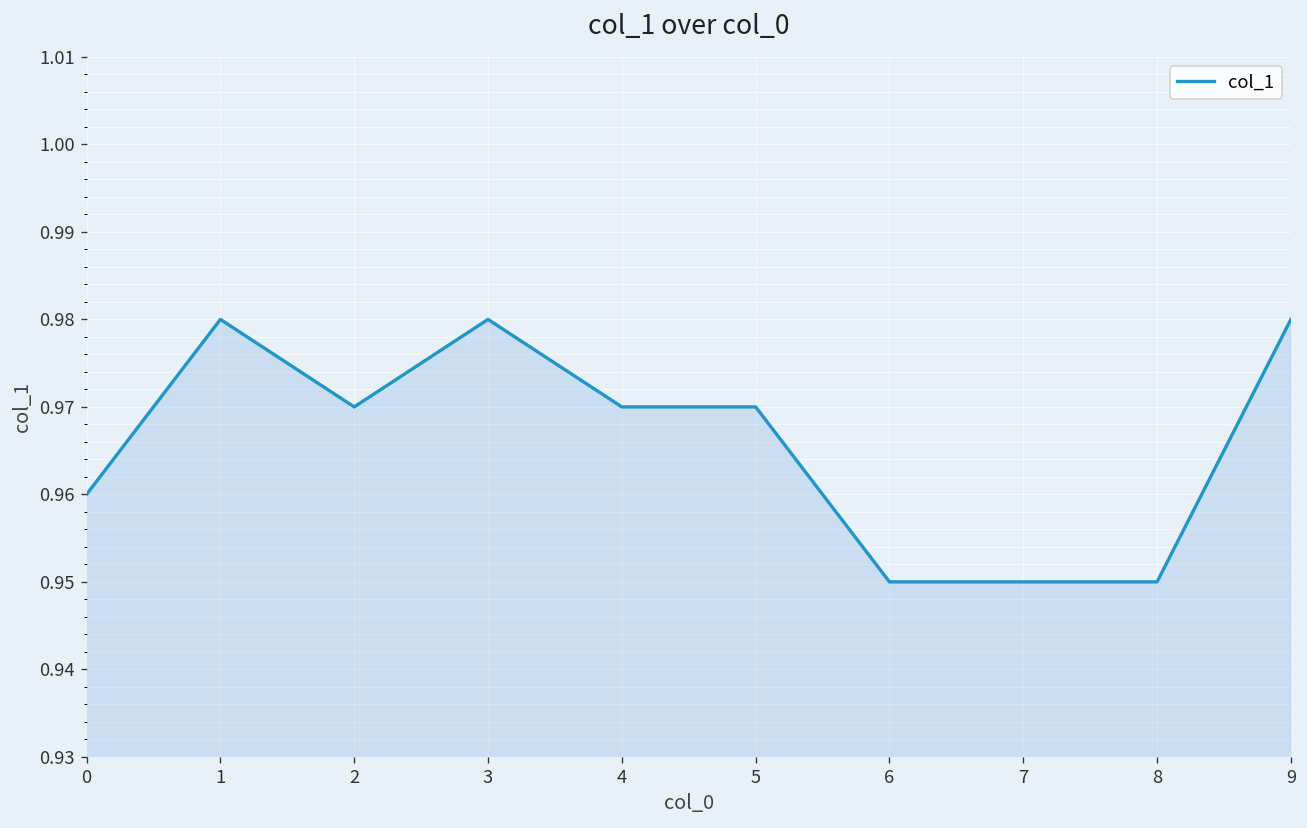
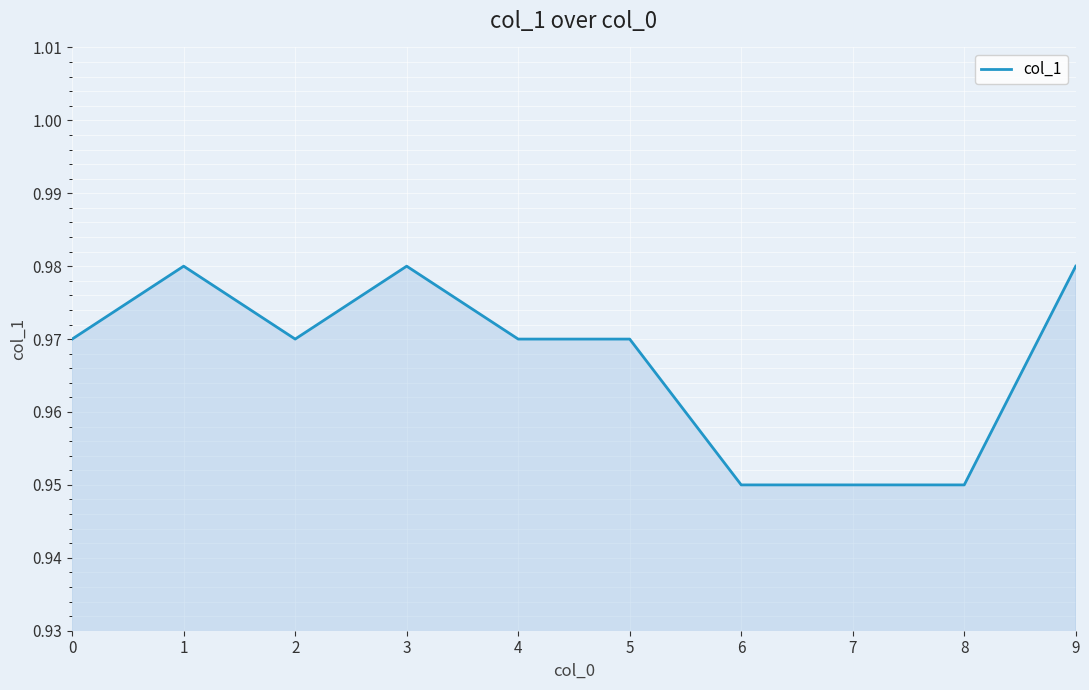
  {
-   "0": 0.96,
+   "0": 0.97,
    "1": 0.98,
    "2": 0.97,
    "3": 0.98,
    "4": 0.97,
    "5": 0.97,
    "6": 0.95,
    "7": 0.95,
    "8": 0.95,
    "9": 0.98
  }
